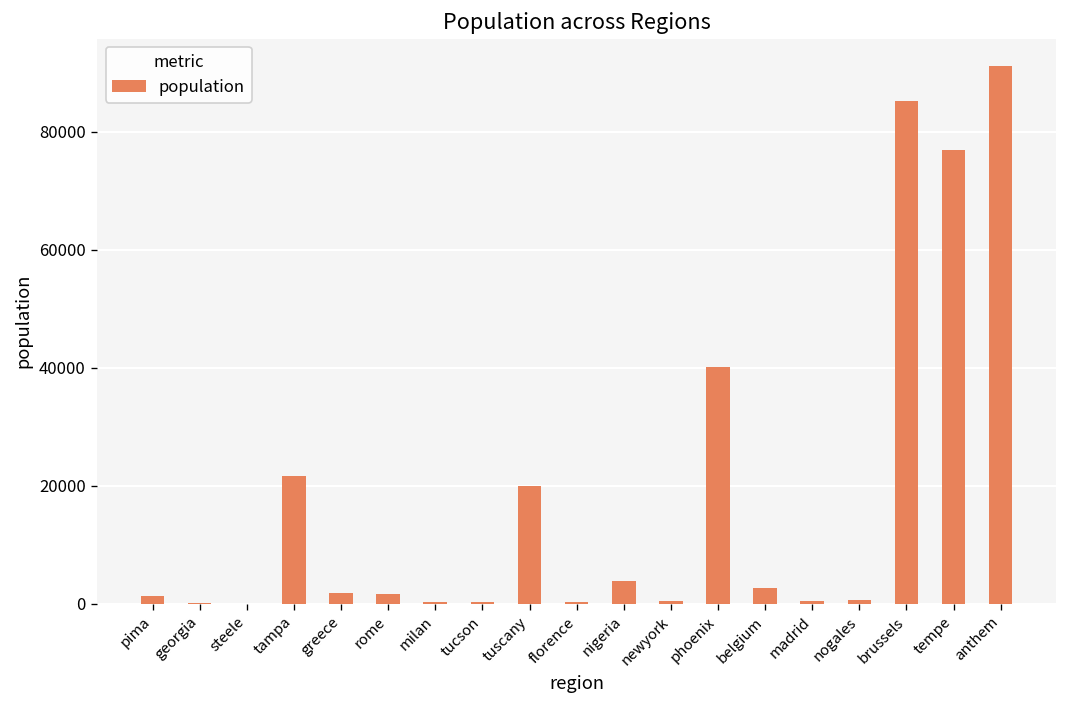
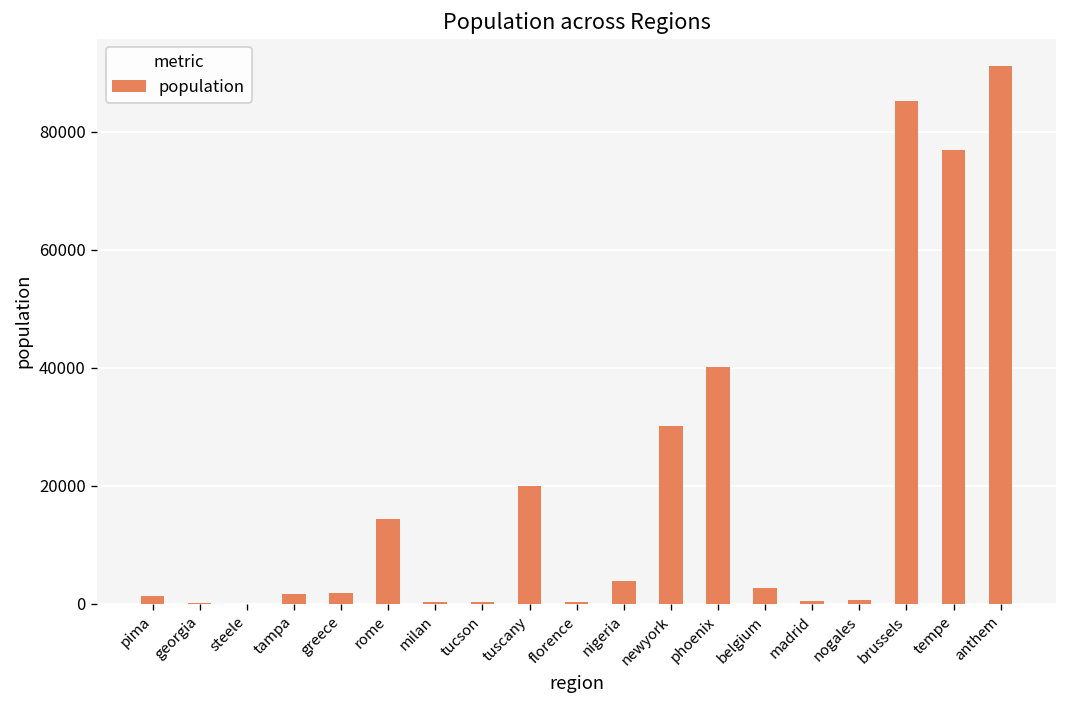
  {
    "pima": 1000,
-   "tampa": 22000,
+   "tampa": 2000,
    "greece": 2000,
-   "rome": 2000,
+   "rome": 14000,
    "tuscany": 20000,
    "nigeria": 4000,
-   "newyork": 0,
+   "newyork": 30000,
    "phoenix": 40000,
    "belgium": 3000,
    "nogales": 1000,
    "brussels": 85000,
    "tempe": 77000,
    "anthem": 91000
  }
